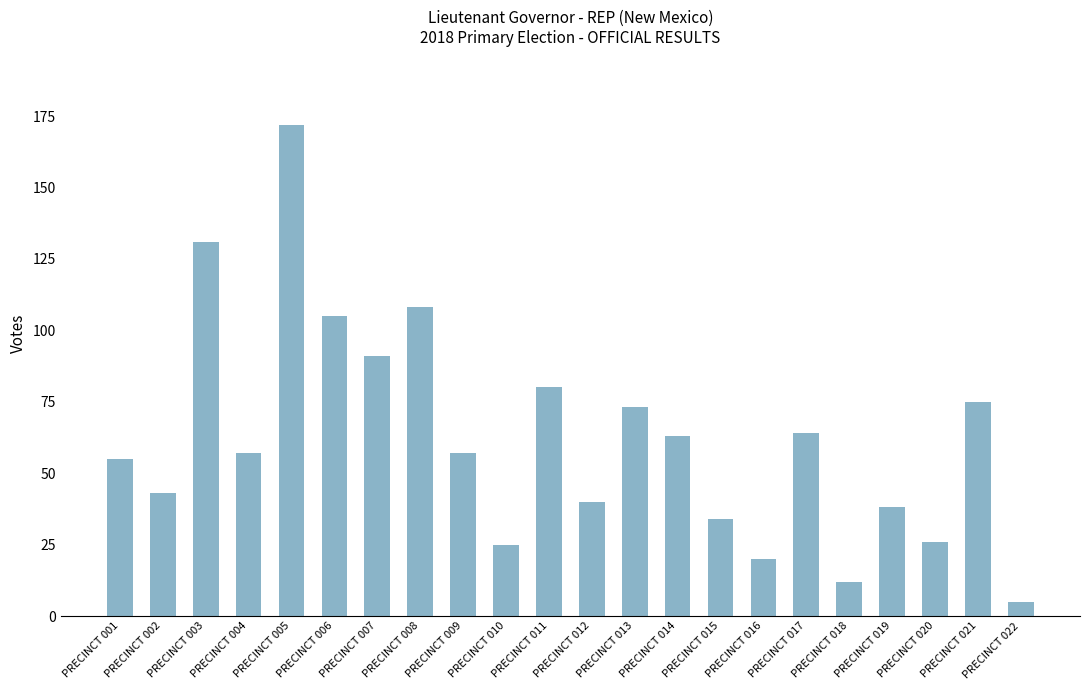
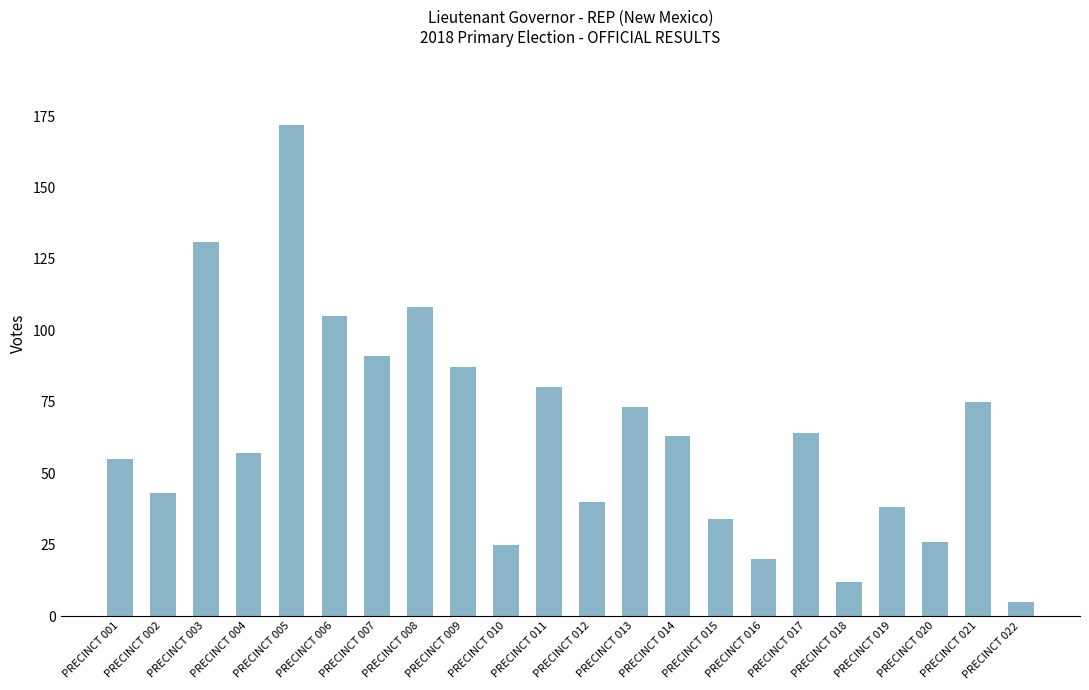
  {
    "PRECINCT 001": 55,
    "PRECINCT 002": 43,
    "PRECINCT 003": 131,
    "PRECINCT 004": 57,
    "PRECINCT 005": 172,
    "PRECINCT 006": 105,
    "PRECINCT 007": 91,
    "PRECINCT 008": 108,
-   "PRECINCT 009": 57,
+   "PRECINCT 009": 87,
    "PRECINCT 010": 25,
    "PRECINCT 011": 80,
    "PRECINCT 012": 40,
    "PRECINCT 013": 73,
    "PRECINCT 014": 63,
    "PRECINCT 015": 34,
    "PRECINCT 016": 20,
    "PRECINCT 017": 64,
    "PRECINCT 018": 12,
    "PRECINCT 019": 38,
    "PRECINCT 020": 26,
    "PRECINCT 021": 75,
    "PRECINCT 022": 5
  }
